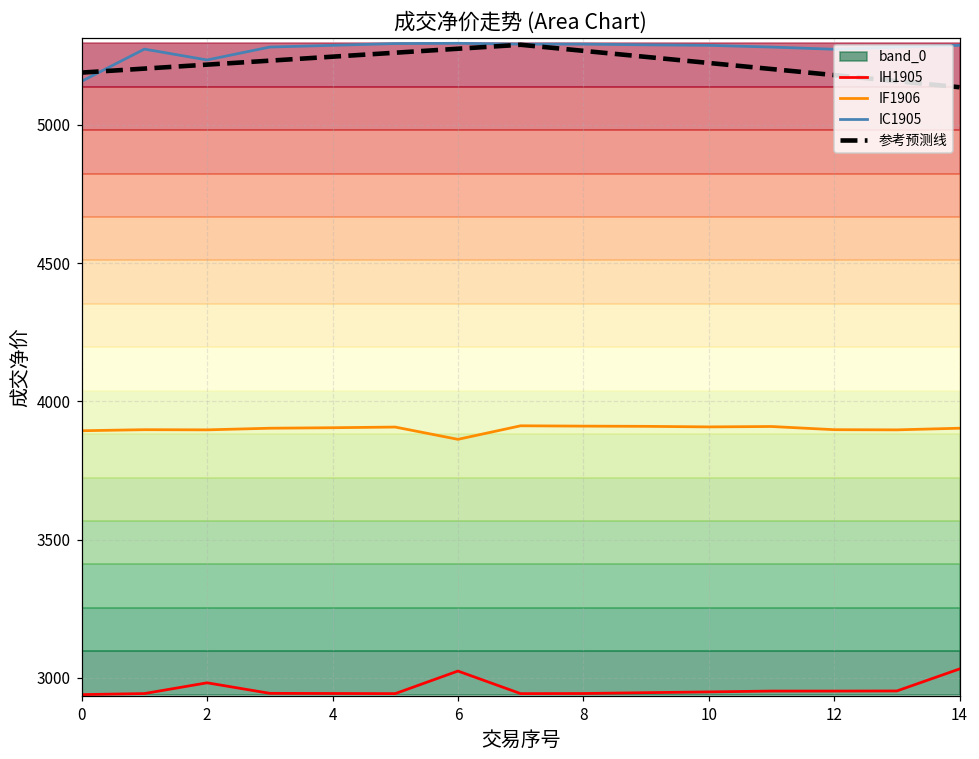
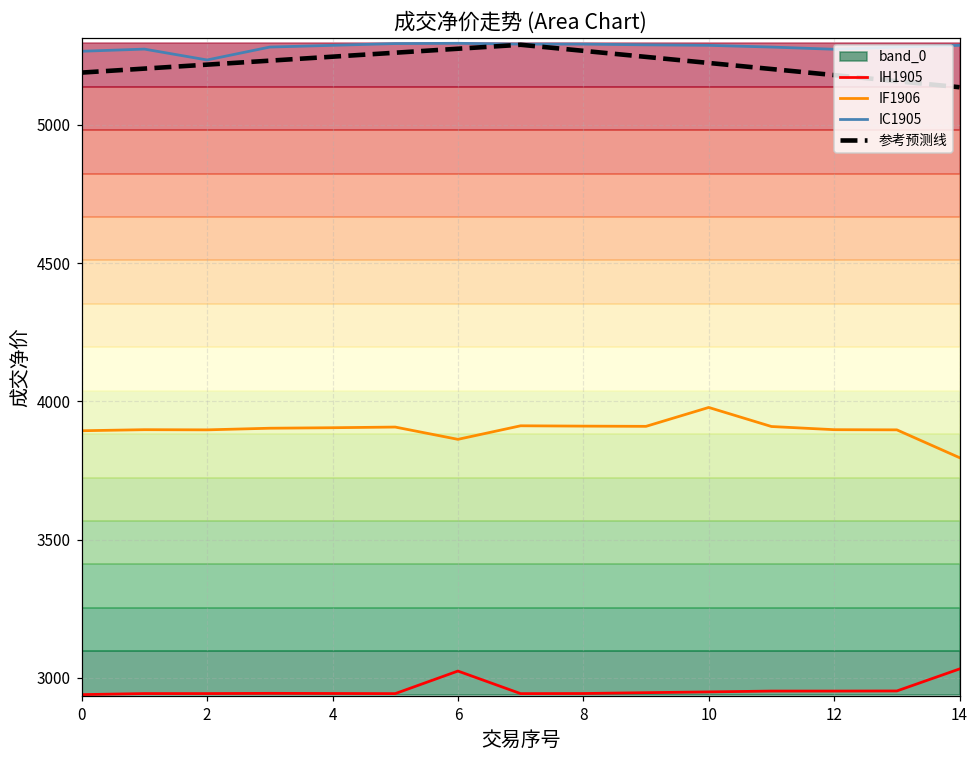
  {
    "IH1905": {
      "0": 2940,
-     "2": 2980,
+     "2": 2940,
      "4": 2940,
      "6": 3020,
      "8": 2940,
      "10": 2950,
      "12": 2950,
      "14": 3030
    },
    "IF1906": {
      "0": 3890,
      "2": 3900,
      "4": 3900,
      "6": 3860,
      "8": 3910,
-     "10": 3910,
+     "10": 3980,
      "12": 3900,
-     "14": 3900
+     "14": 3800
    },
    "IC1905": {
-     "0": 5160,
+     "0": 5270,
      "2": 5230,
      "12": 5270
    },
    "参考预测线": {
      "0": 5190,
      "2": 5220,
      "4": 5250,
      "6": 5270,
      "8": 5270,
      "10": 5220,
      "12": 5180
    }
  }
